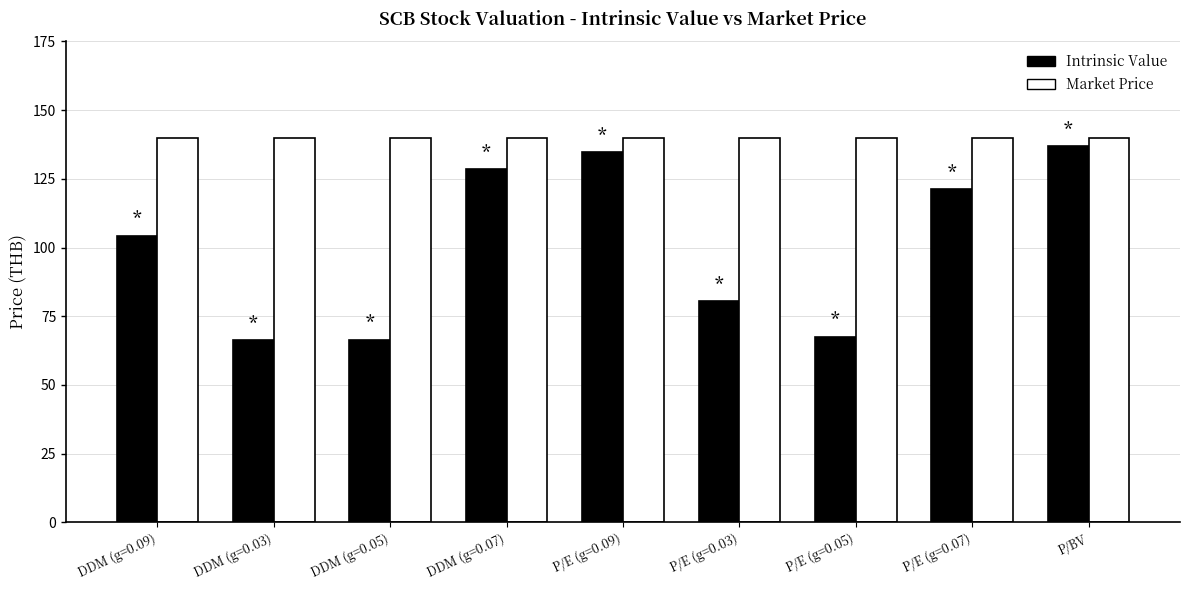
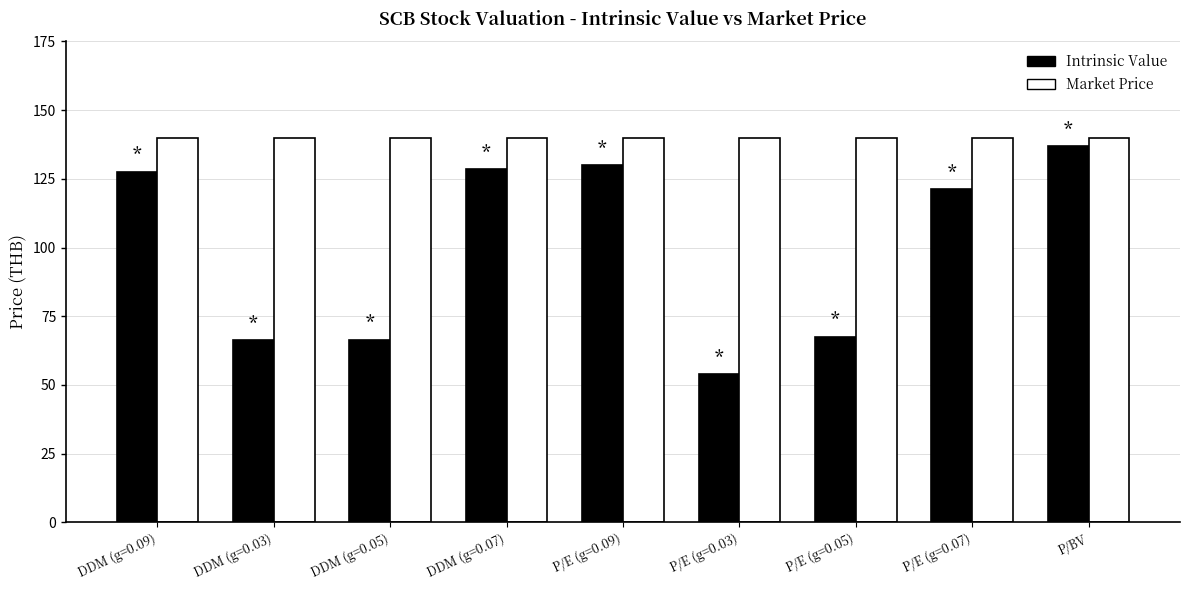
  {
    "Intrinsic Value": {
-     "DDM (g=0.09)": 104,
+     "DDM (g=0.09)": 128,
      "DDM (g=0.03)": 66,
      "DDM (g=0.05)": 66,
      "DDM (g=0.07)": 129,
-     "P/E (g=0.09)": 135,
-     "P/E (g=0.03)": 81,
+     "P/E (g=0.09)": 130,
+     "P/E (g=0.03)": 54,
      "P/E (g=0.05)": 68,
      "P/E (g=0.07)": 121,
      "P/BV": 137
    },
    "Market Price": {
      "DDM (g=0.09)": 140,
      "DDM (g=0.03)": 140,
      "DDM (g=0.05)": 140,
      "DDM (g=0.07)": 140,
      "P/E (g=0.09)": 140,
      "P/E (g=0.03)": 140,
      "P/E (g=0.05)": 140,
      "P/E (g=0.07)": 140,
      "P/BV": 140
    }
  }
